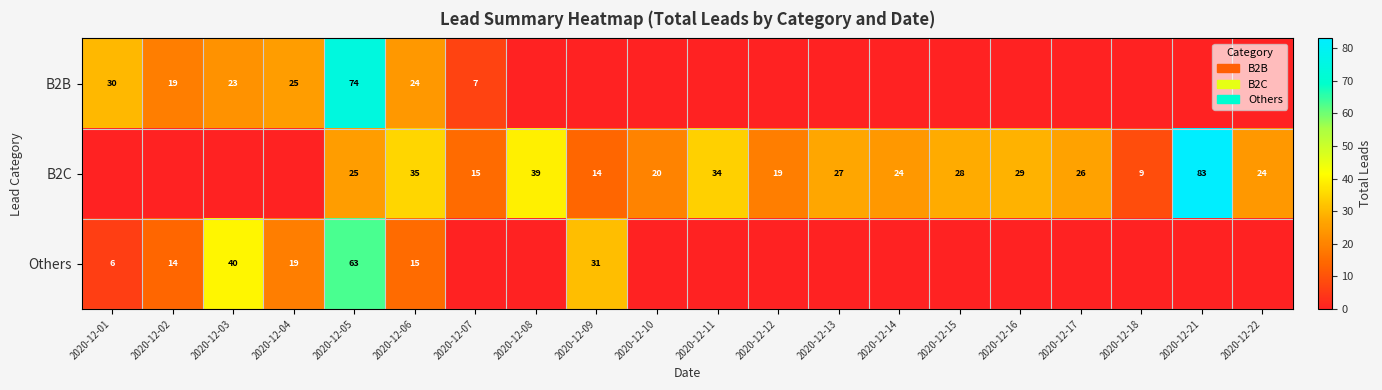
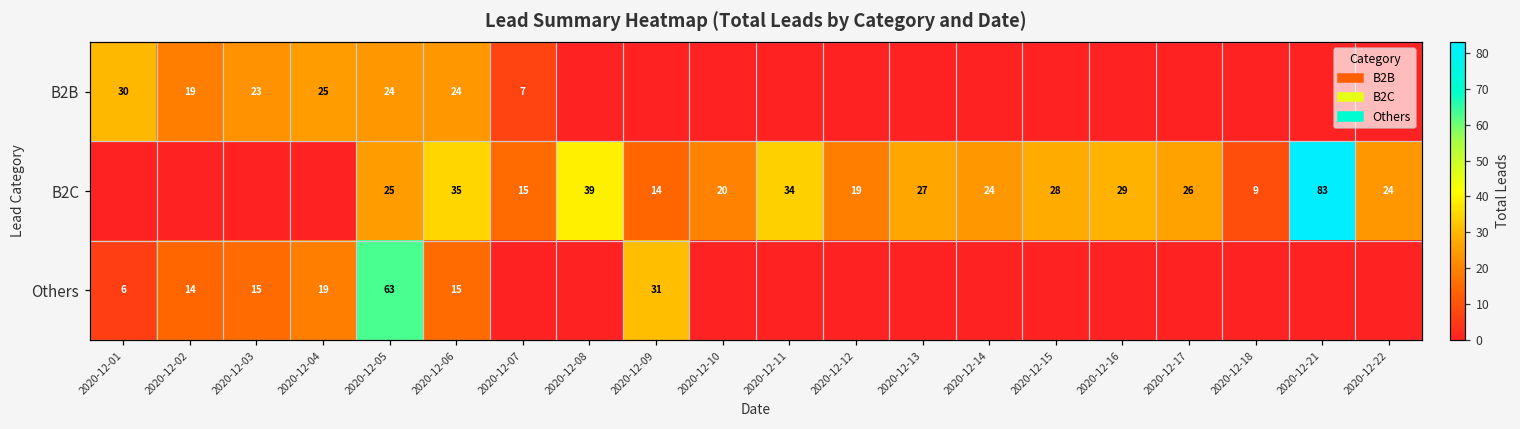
  {
    "B2B": {
      "2020-12-01": 30,
      "2020-12-02": 19,
      "2020-12-03": 23,
      "2020-12-04": 25,
-     "2020-12-05": 74,
+     "2020-12-05": 24,
      "2020-12-06": 24,
      "2020-12-07": 7
    },
    "B2C": {
      "2020-12-05": 25,
      "2020-12-06": 35,
      "2020-12-07": 15,
      "2020-12-08": 39,
      "2020-12-09": 14,
      "2020-12-10": 20,
      "2020-12-11": 34,
      "2020-12-12": 19,
      "2020-12-13": 27,
      "2020-12-14": 24,
      "2020-12-15": 28,
      "2020-12-16": 29,
      "2020-12-17": 26,
      "2020-12-18": 9,
      "2020-12-21": 83,
      "2020-12-22": 24
    },
    "Others": {
      "2020-12-01": 6,
      "2020-12-02": 14,
-     "2020-12-03": 40,
+     "2020-12-03": 15,
      "2020-12-04": 19,
      "2020-12-05": 63,
      "2020-12-06": 15,
      "2020-12-09": 31
    }
  }
